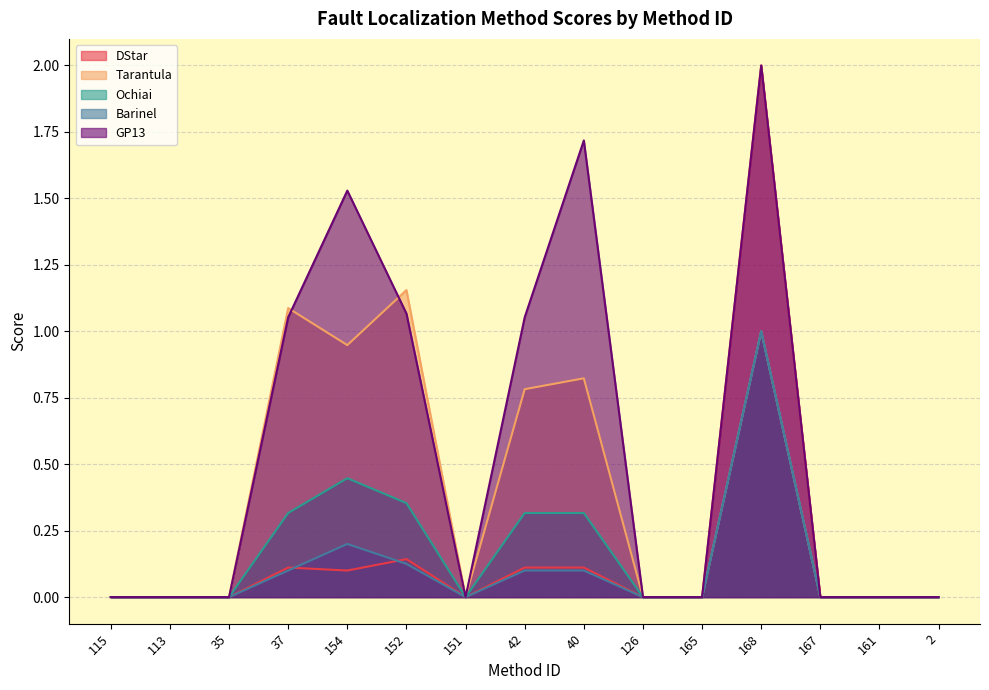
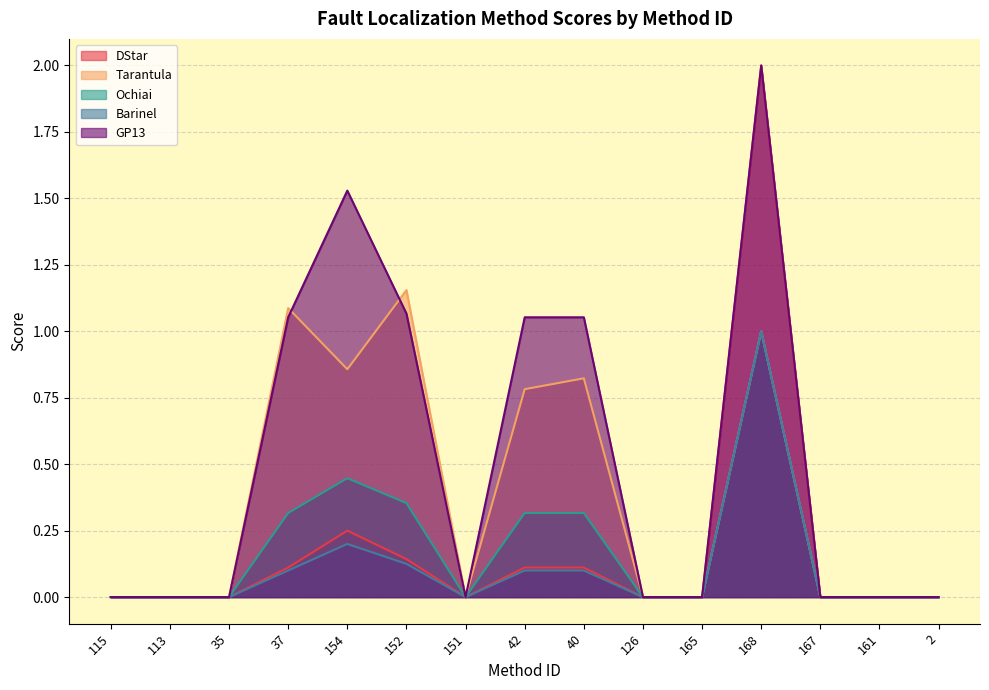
  {
    "DStar": {
      "37": 0.11,
-     "154": 0.10,
+     "154": 0.25,
      "152": 0.14,
      "42": 0.11,
      "40": 0.11
    },
    "Tarantula": {
      "37": 1.09,
-     "154": 0.95,
+     "154": 0.86,
      "152": 1.15,
      "42": 0.78,
      "40": 0.82
    },
    "GP13": {
      "37": 1.05,
      "154": 1.53,
      "152": 1.07,
      "42": 1.05,
-     "40": 1.72
+     "40": 1.05
    }
  }
